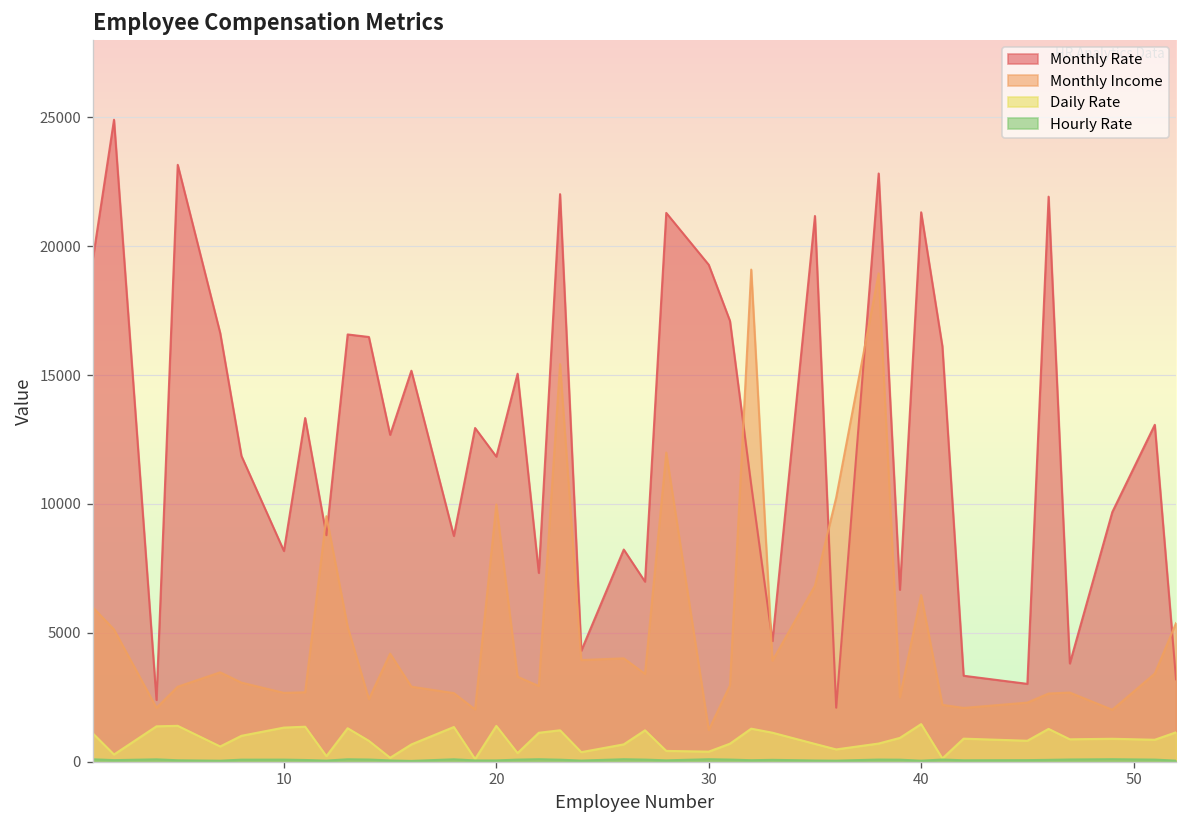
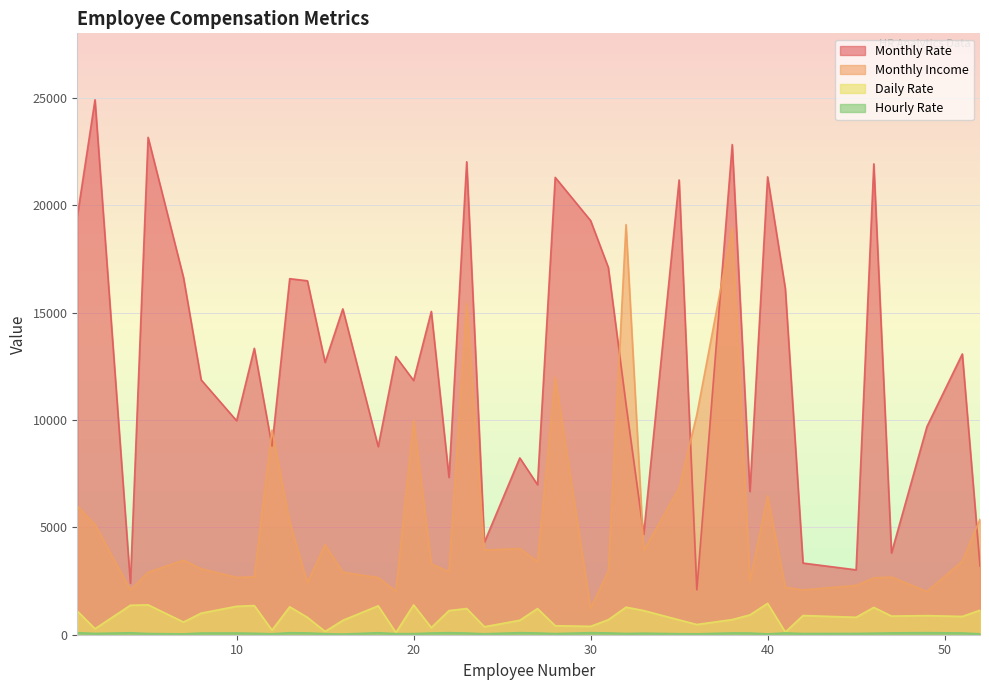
  {
    "Monthly Rate": {
-     "10": 8200,
+     "10": 10000,
      "20": 11800,
      "30": 19300,
      "40": 21300
    },
    "Hourly Rate": {
      "10": 100,
      "20": 100,
      "30": 100,
      "40": 0
    }
  }
